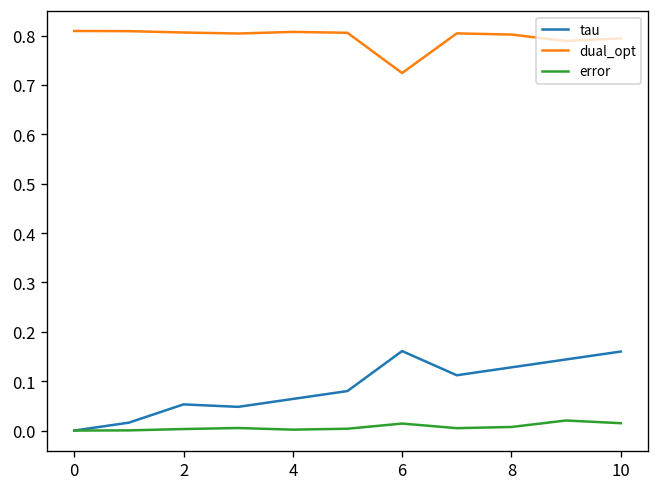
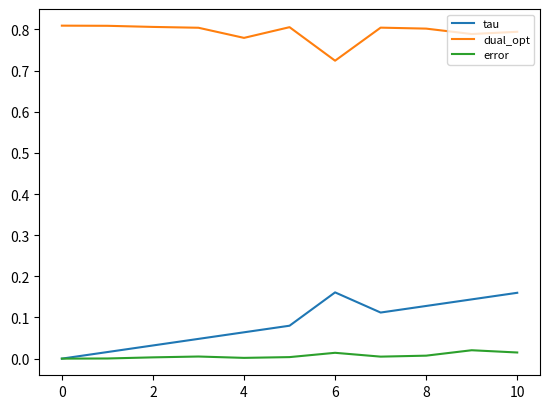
  {
    "tau": {
-     "2": 0.05,
+     "2": 0.03,
      "4": 0.06,
      "6": 0.16,
      "8": 0.13,
      "10": 0.16
    },
    "dual_opt": {
      "0": 0.81,
      "2": 0.81,
-     "4": 0.81,
+     "4": 0.78,
      "6": 0.72,
      "8": 0.80
    },
    "error": {
      "2": 0.00,
      "4": 0.00,
      "6": 0.01,
      "8": 0.01,
      "10": 0.01
    }
  }
